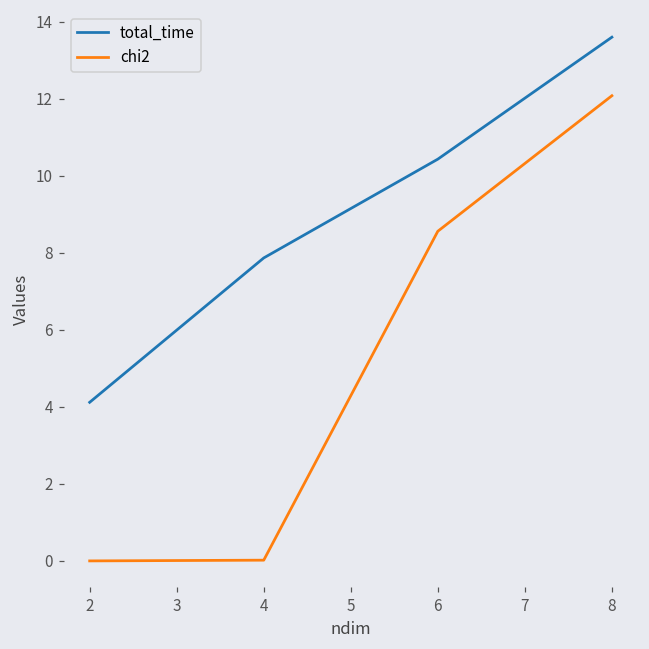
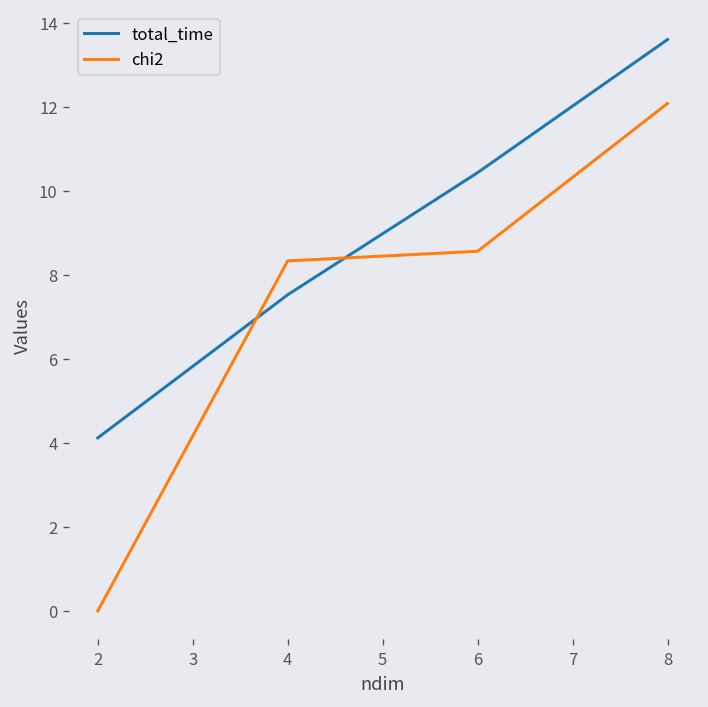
  {
    "total_time": {
      "2": 4.1,
-     "4": 7.9,
+     "4": 7.5,
      "6": 10.4,
      "8": 13.6
    },
    "chi2": {
      "2": 0.0,
-     "4": 0.0,
+     "4": 8.3,
      "6": 8.6,
      "8": 12.1
    }
  }
